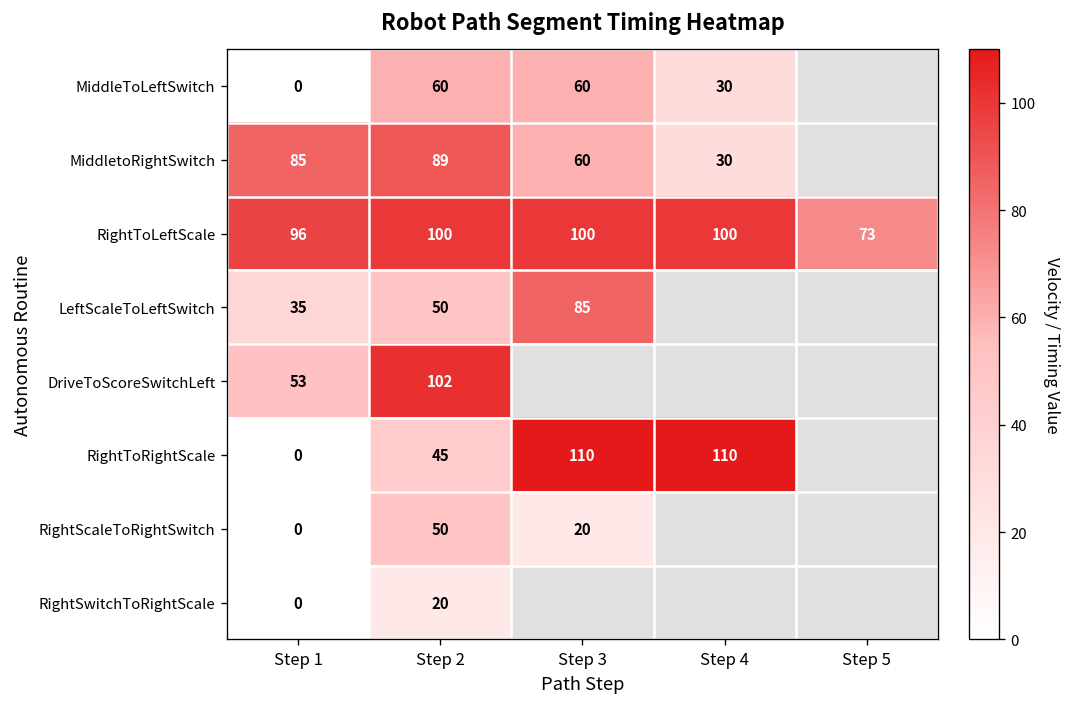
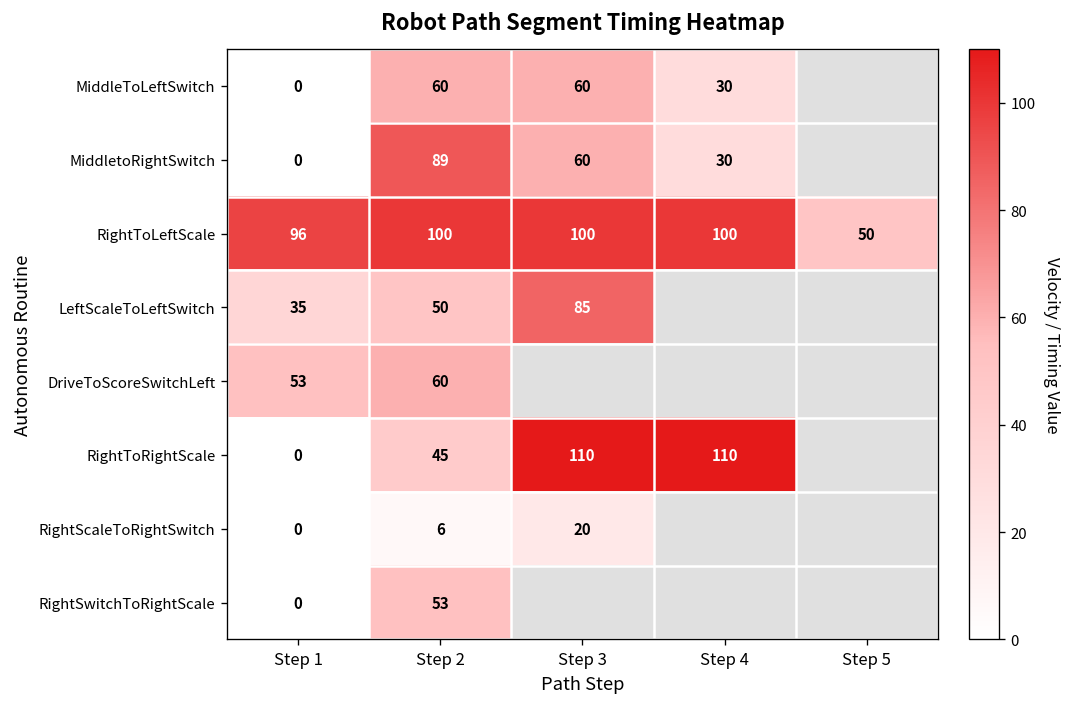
  {
    "MiddleToLeftSwitch": {
      "Step 1": 0,
      "Step 2": 60,
      "Step 3": 60,
      "Step 4": 30
    },
    "MiddletoRightSwitch": {
-     "Step 1": 85,
+     "Step 1": 0,
      "Step 2": 89,
      "Step 3": 60,
      "Step 4": 30
    },
    "RightToLeftScale": {
      "Step 1": 96,
      "Step 2": 100,
      "Step 3": 100,
      "Step 4": 100,
-     "Step 5": 73
+     "Step 5": 50
    },
    "LeftScaleToLeftSwitch": {
      "Step 1": 35,
      "Step 2": 50,
      "Step 3": 85
    },
    "DriveToScoreSwitchLeft": {
      "Step 1": 53,
-     "Step 2": 102
+     "Step 2": 60
    },
    "RightToRightScale": {
      "Step 1": 0,
      "Step 2": 45,
      "Step 3": 110,
      "Step 4": 110
    },
    "RightScaleToRightSwitch": {
      "Step 1": 0,
-     "Step 2": 50,
+     "Step 2": 6,
      "Step 3": 20
    },
    "RightSwitchToRightScale": {
      "Step 1": 0,
-     "Step 2": 20
+     "Step 2": 53
    }
  }
